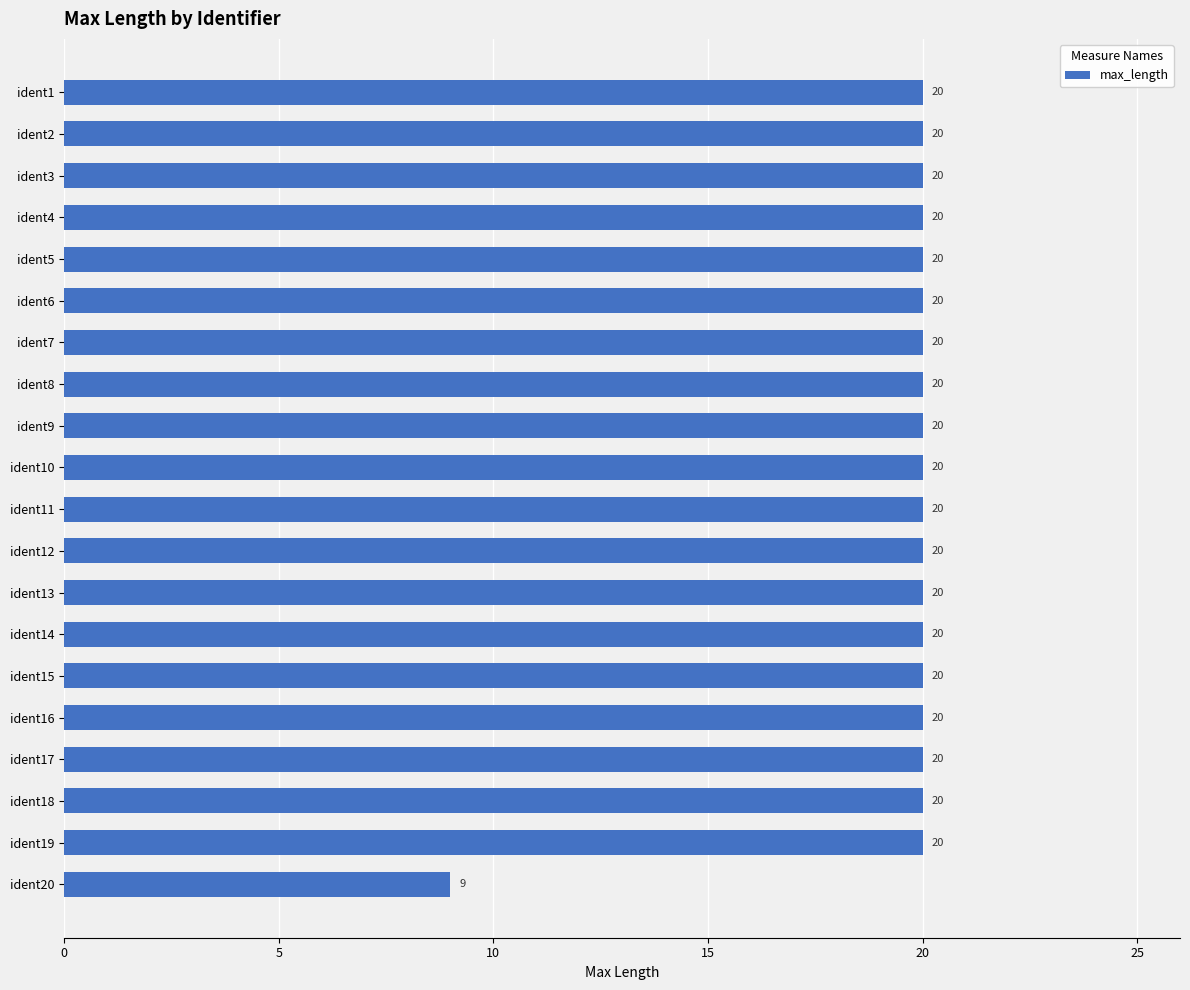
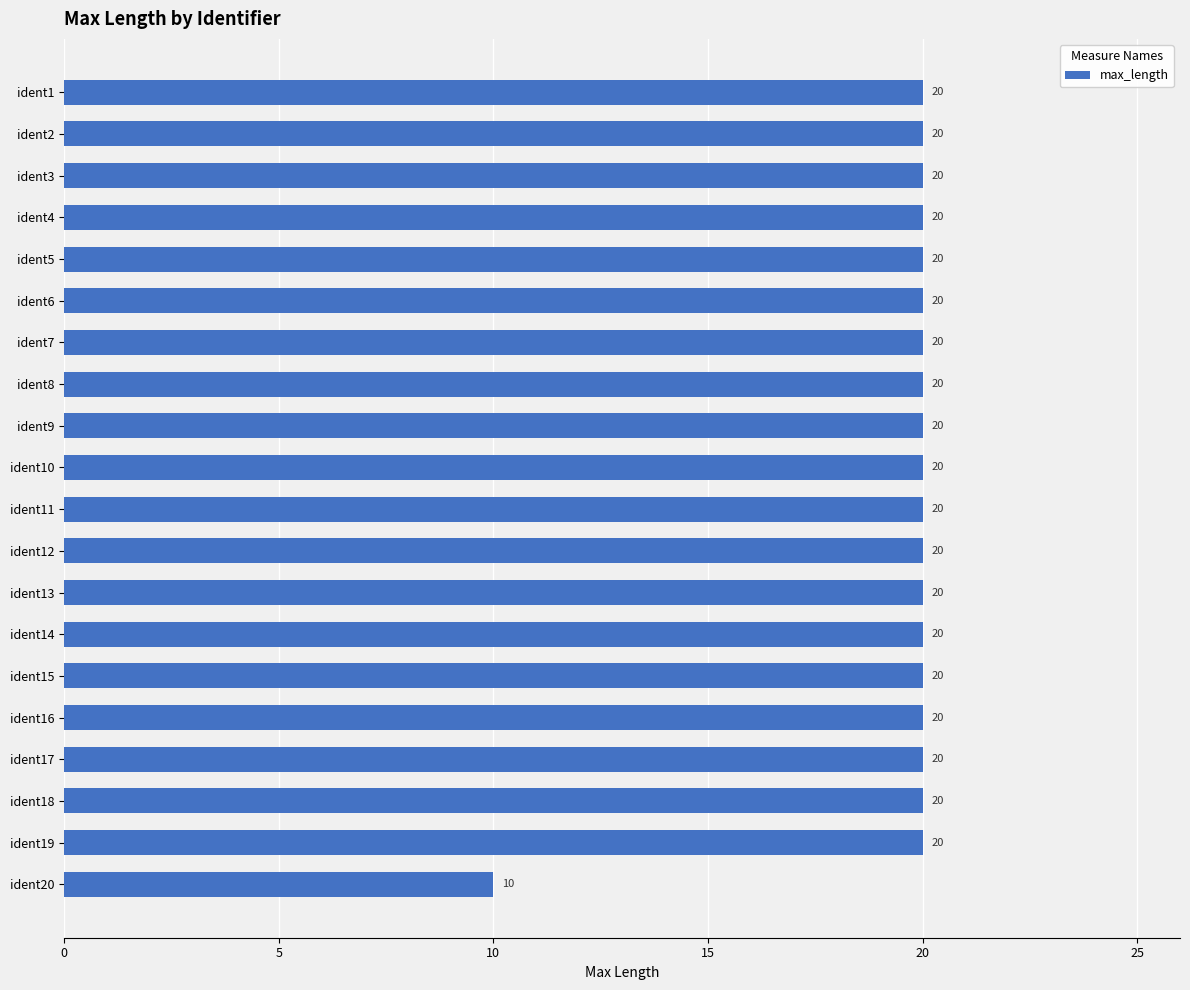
  {
    "ident1": 20,
    "ident2": 20,
    "ident3": 20,
    "ident4": 20,
    "ident5": 20,
    "ident6": 20,
    "ident7": 20,
    "ident8": 20,
    "ident9": 20,
    "ident10": 20,
    "ident11": 20,
    "ident12": 20,
    "ident13": 20,
    "ident14": 20,
    "ident15": 20,
    "ident16": 20,
    "ident17": 20,
    "ident18": 20,
    "ident19": 20,
-   "ident20": 9
+   "ident20": 10
  }
